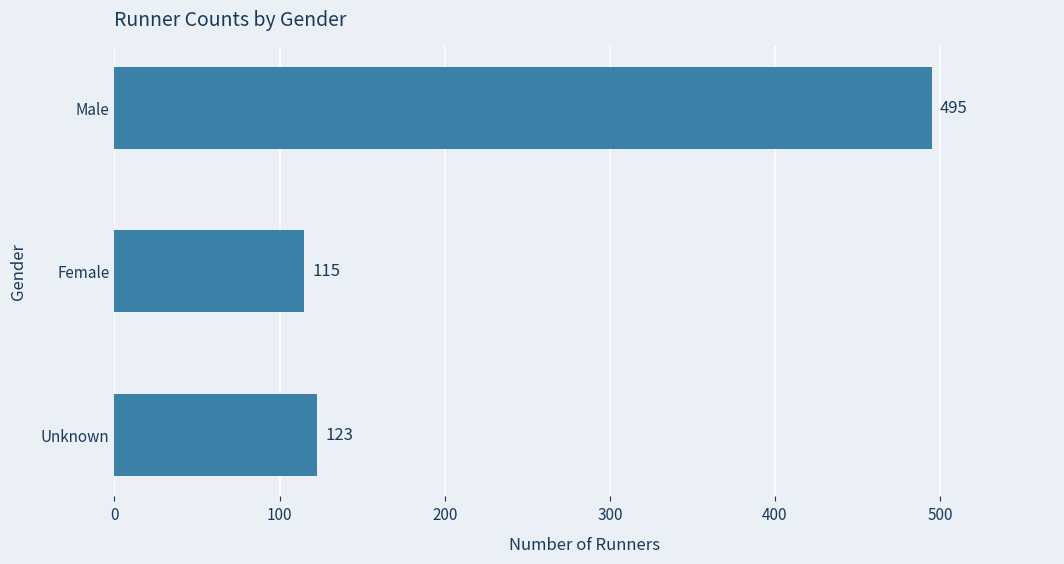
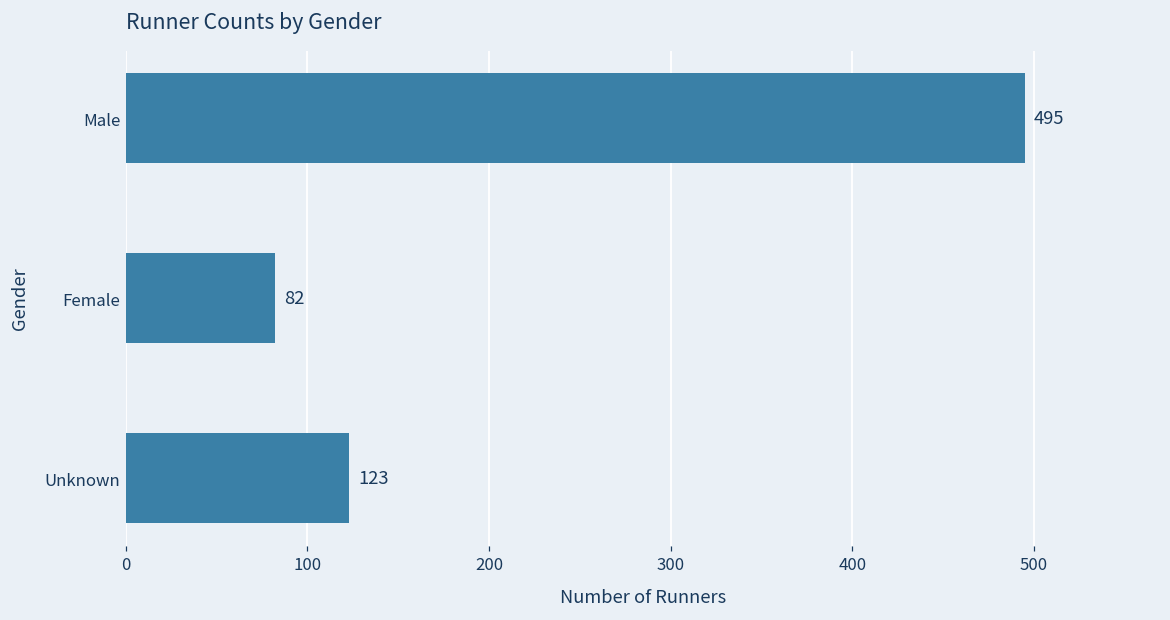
  {
    "Male": 495,
-   "Female": 115,
+   "Female": 82,
    "Unknown": 123
  }
